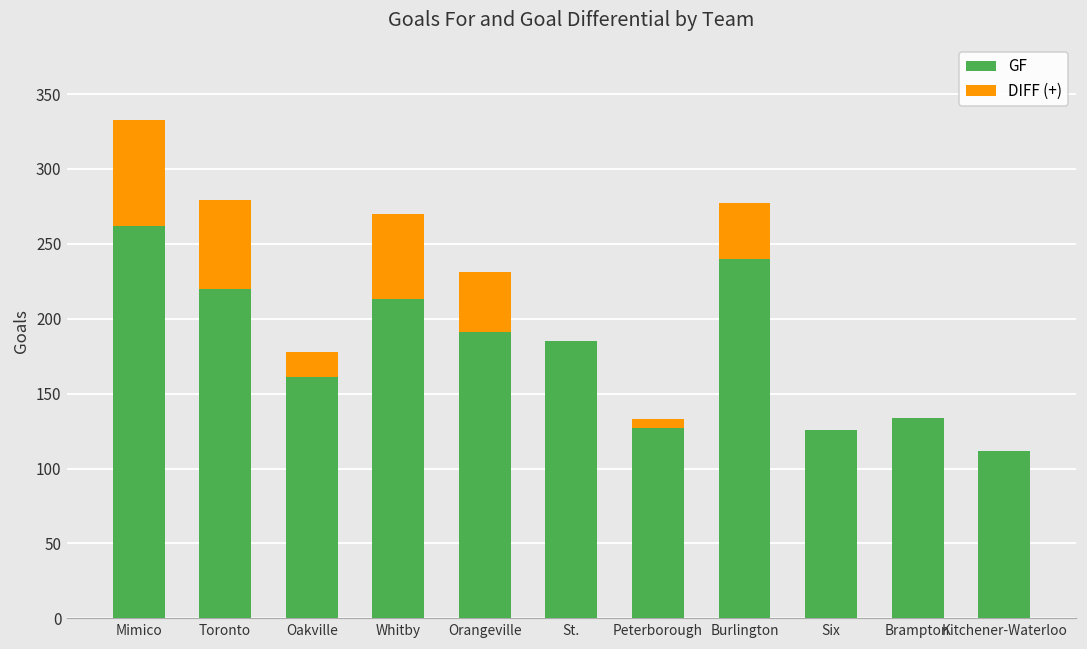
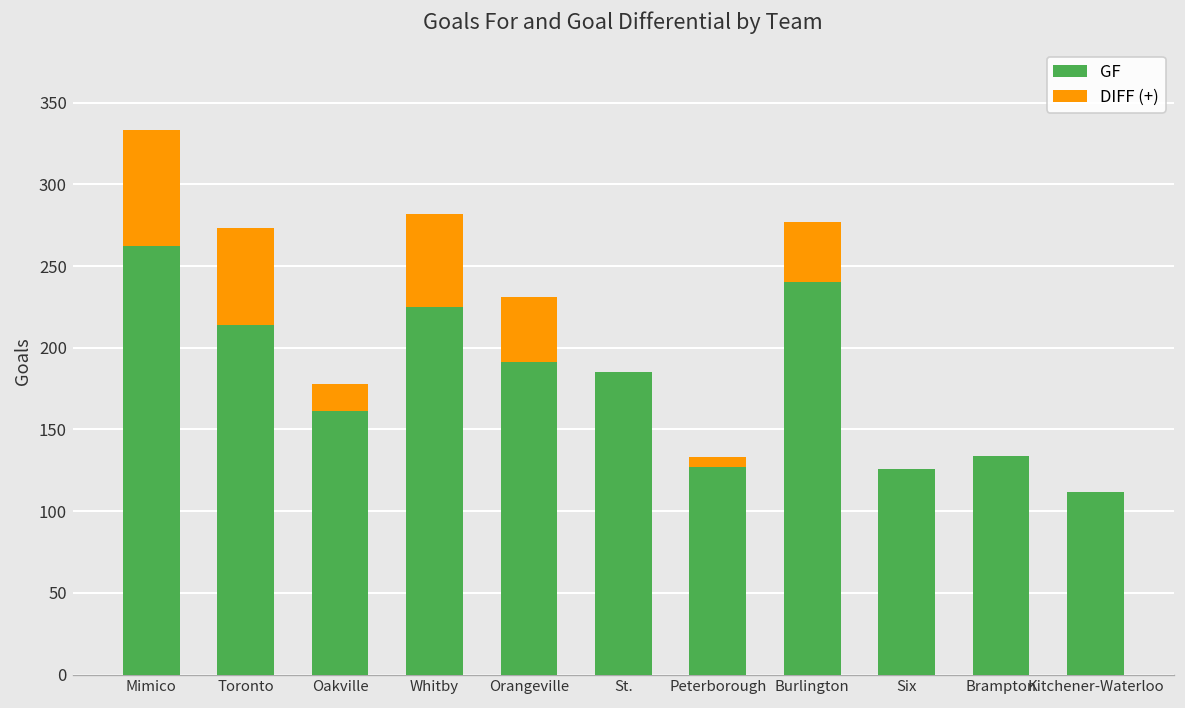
  {
    "GF": {
      "Mimico": 262,
-     "Toronto": 220,
+     "Toronto": 214,
      "Oakville": 161,
-     "Whitby": 213,
+     "Whitby": 225,
      "Orangeville": 191,
      "St.": 185,
      "Peterborough": 127,
      "Burlington": 240,
      "Six": 126,
      "Brampton": 134,
      "Kitchener-Waterloo": 112
    },
    "DIFF (+)": {
      "Mimico": 71,
      "Toronto": 59,
      "Oakville": 17,
      "Whitby": 57,
      "Orangeville": 40,
      "St.": 0,
      "Peterborough": 6,
      "Burlington": 37,
      "Six": 0,
      "Brampton": 0,
      "Kitchener-Waterloo": 0
    }
  }
